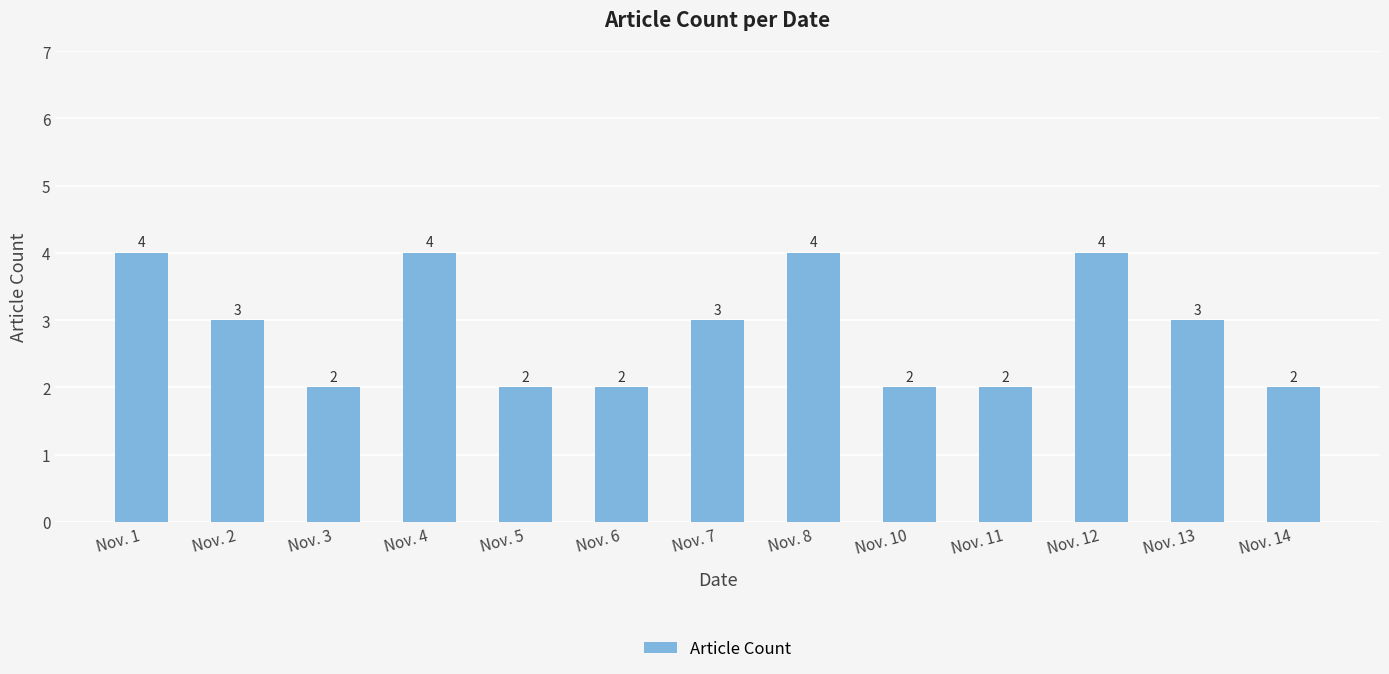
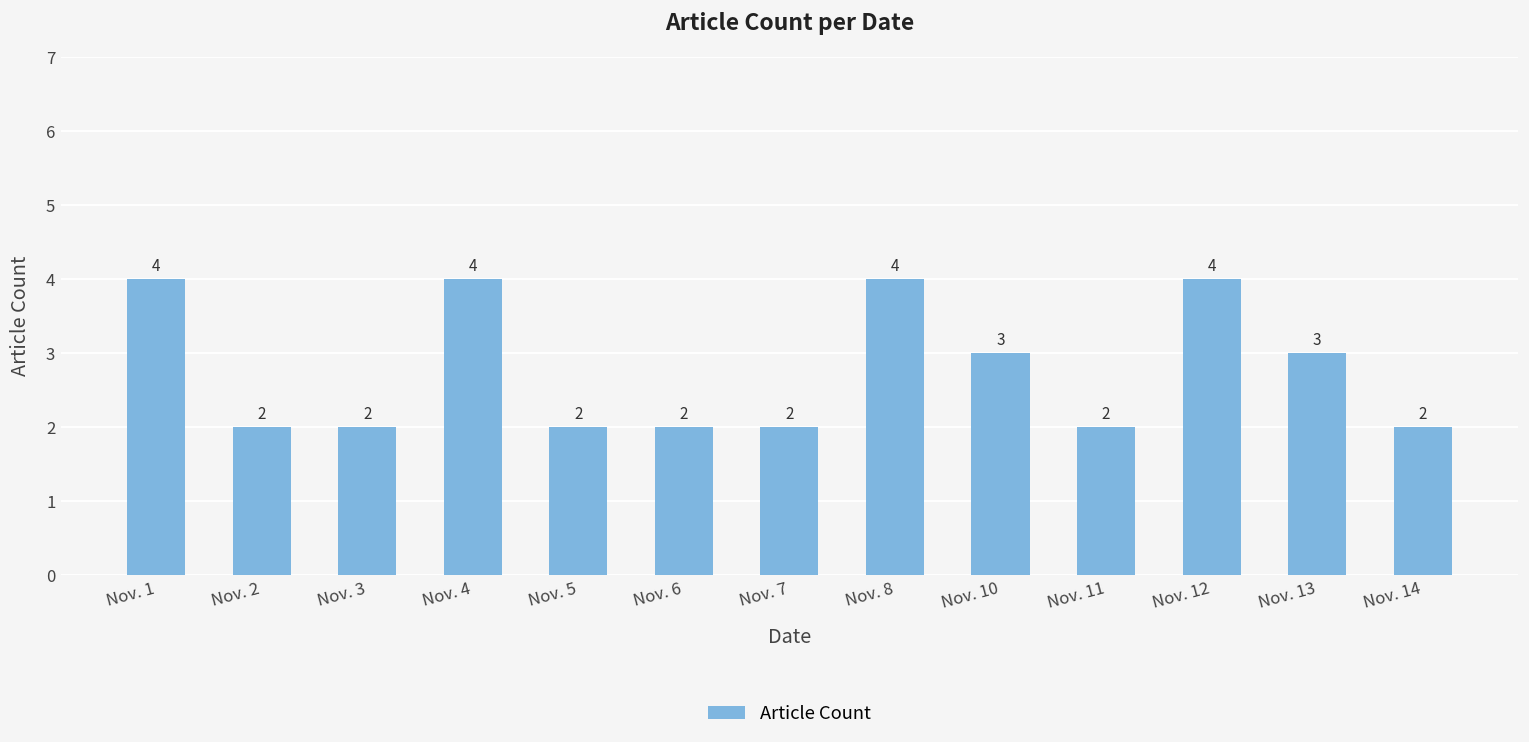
  {
    "Nov. 1": 4,
-   "Nov. 2": 3,
+   "Nov. 2": 2,
    "Nov. 3": 2,
    "Nov. 4": 4,
    "Nov. 5": 2,
    "Nov. 6": 2,
-   "Nov. 7": 3,
+   "Nov. 7": 2,
    "Nov. 8": 4,
-   "Nov. 10": 2,
+   "Nov. 10": 3,
    "Nov. 11": 2,
    "Nov. 12": 4,
    "Nov. 13": 3,
    "Nov. 14": 2
  }
